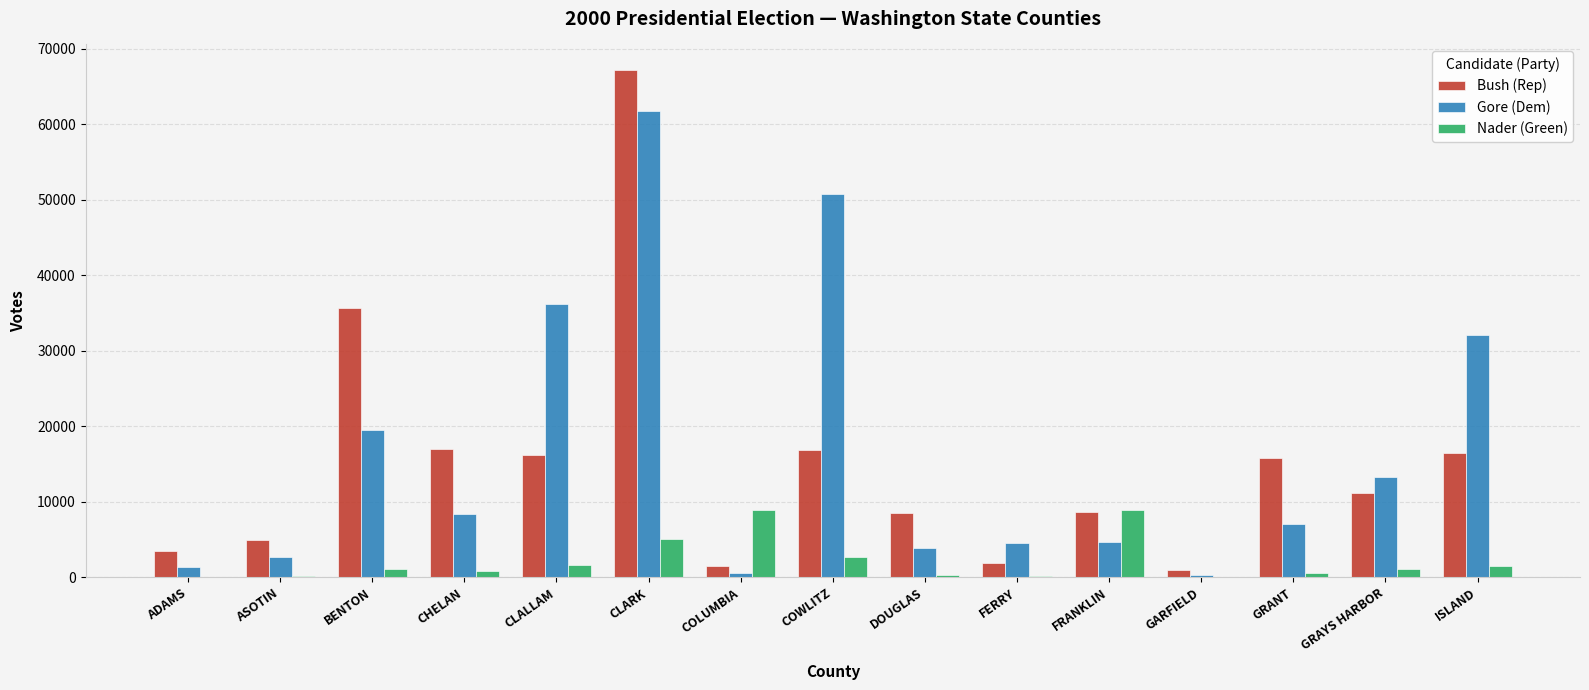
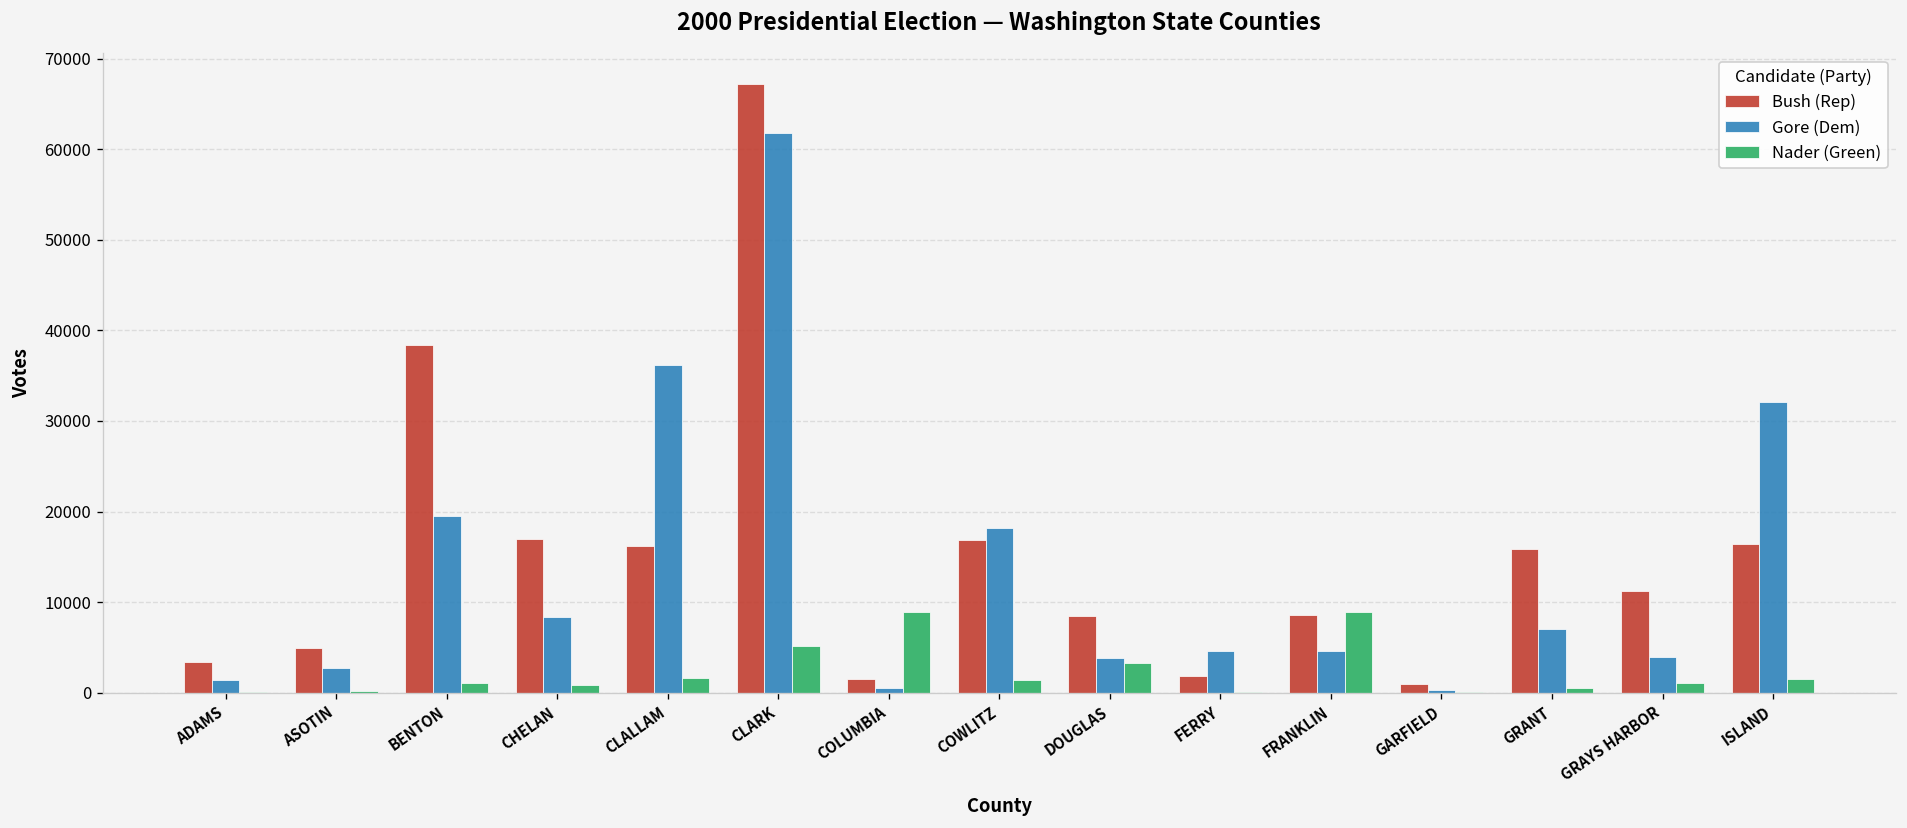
  {
    "Bush (Rep)": {
      "ADAMS": 3000,
      "ASOTIN": 5000,
-     "BENTON": 36000,
+     "BENTON": 38000,
      "CHELAN": 17000,
      "CLALLAM": 16000,
      "CLARK": 67000,
      "COLUMBIA": 2000,
      "COWLITZ": 17000,
      "DOUGLAS": 9000,
      "FERRY": 2000,
      "FRANKLIN": 9000,
      "GARFIELD": 1000,
      "GRANT": 16000,
      "GRAYS HARBOR": 11000,
      "ISLAND": 16000
    },
    "Gore (Dem)": {
      "ADAMS": 1000,
      "ASOTIN": 3000,
      "BENTON": 20000,
      "CHELAN": 8000,
      "CLALLAM": 36000,
      "CLARK": 62000,
      "COLUMBIA": 1000,
-     "COWLITZ": 51000,
+     "COWLITZ": 18000,
      "DOUGLAS": 4000,
      "FERRY": 5000,
      "FRANKLIN": 5000,
      "GRANT": 7000,
-     "GRAYS HARBOR": 13000,
+     "GRAYS HARBOR": 4000,
      "ISLAND": 32000
    },
    "Nader (Green)": {
      "BENTON": 1000,
      "CHELAN": 1000,
      "CLALLAM": 2000,
      "CLARK": 5000,
      "COLUMBIA": 9000,
-     "COWLITZ": 3000,
-     "DOUGLAS": 0,
+     "COWLITZ": 1000,
+     "DOUGLAS": 3000,
      "FRANKLIN": 9000,
      "GRANT": 1000,
      "GRAYS HARBOR": 1000,
      "ISLAND": 1000
    }
  }
